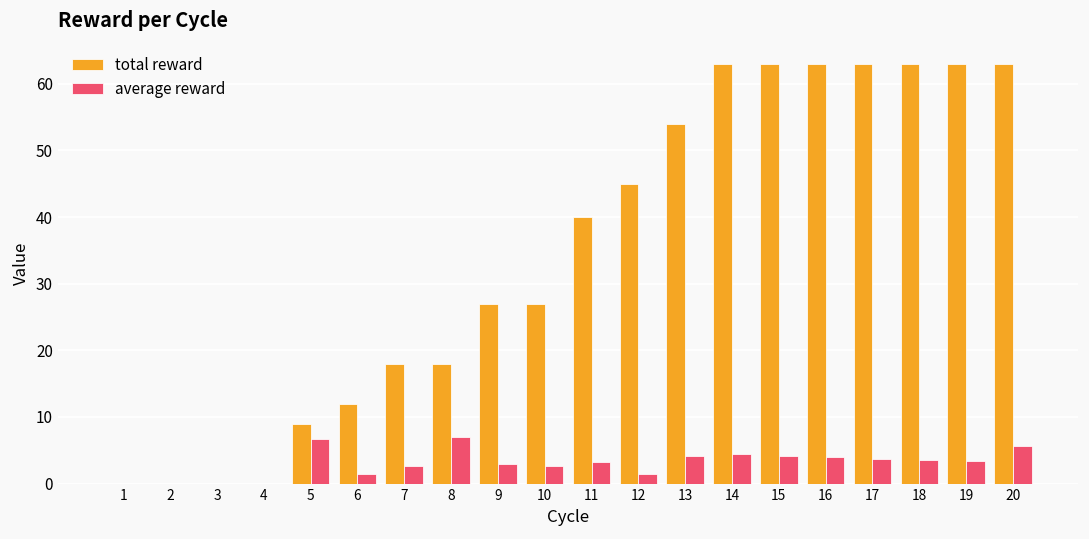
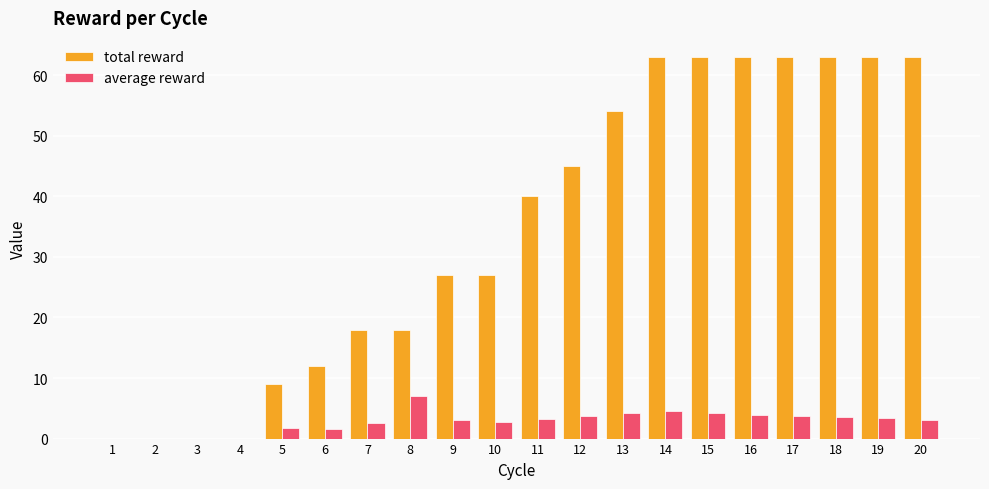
  {
    "total reward": {
      "1": 0,
      "2": 0,
      "3": 0,
      "4": 0,
      "5": 9,
      "6": 12,
      "7": 18,
      "8": 18,
      "9": 27,
      "10": 27,
      "11": 40,
      "12": 45,
      "13": 54,
      "14": 63,
      "15": 63,
      "16": 63,
      "17": 63,
      "18": 63,
      "19": 63,
      "20": 63
    },
    "average reward": {
      "1": 0,
      "2": 0,
      "3": 0,
      "4": 0,
-     "5": 7,
+     "5": 2,
      "6": 2,
      "7": 3,
      "8": 7,
      "9": 3,
      "10": 3,
      "11": 3,
-     "12": 2,
+     "12": 4,
      "13": 4,
      "14": 5,
      "15": 4,
      "16": 4,
      "17": 4,
      "18": 4,
      "19": 3,
-     "20": 6
+     "20": 3
    }
  }
